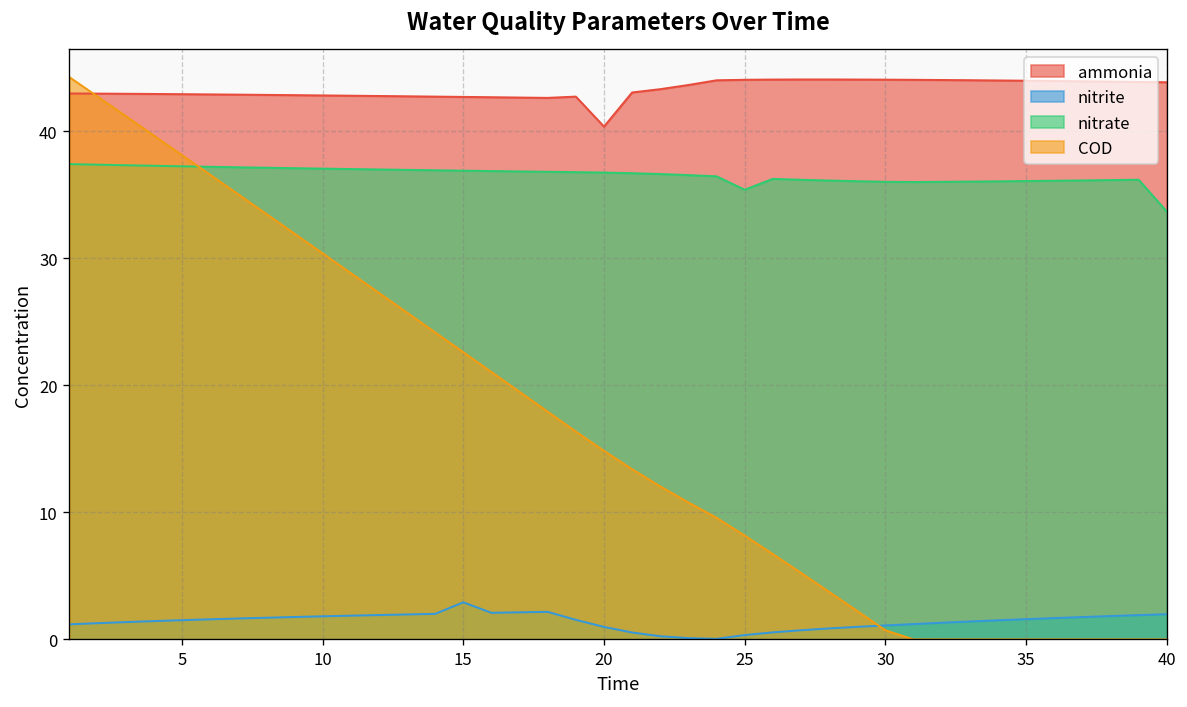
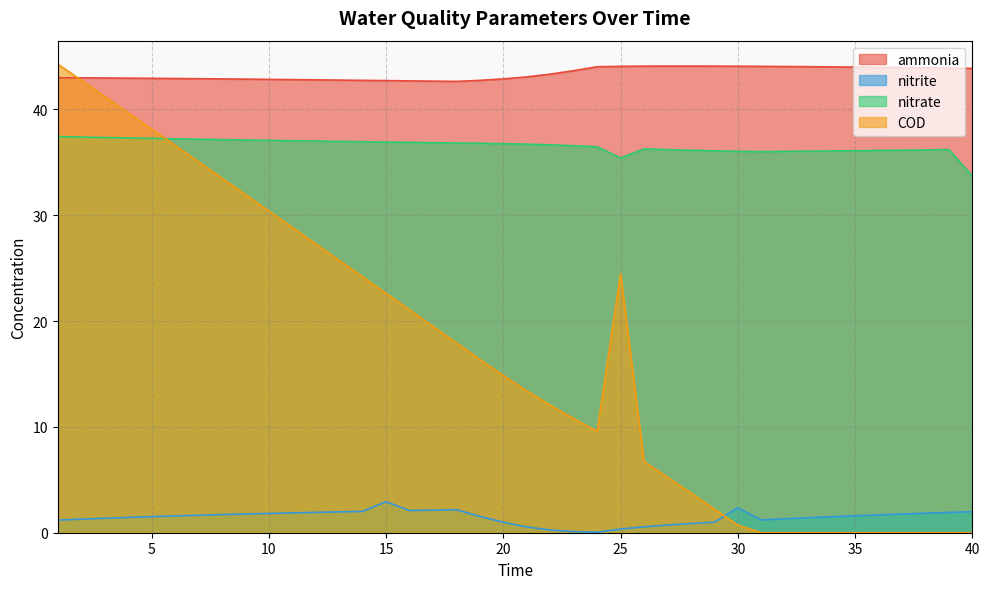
  {
    "ammonia": {
      "5": 42.9,
      "10": 42.8,
      "15": 42.7,
-     "20": 40.4,
+     "20": 42.9,
      "25": 44.1,
      "30": 44.1,
      "40": 43.9
    },
    "nitrite": {
      "5": 1.5,
      "10": 1.8,
      "15": 2.9,
      "20": 1.0,
      "25": 0.3,
-     "30": 1.1,
+     "30": 2.3,
      "35": 1.6,
      "40": 2.0
    },
    "nitrate": {
      "5": 37.2,
      "10": 37.1,
      "15": 36.9,
      "20": 36.8,
      "25": 35.4,
      "30": 36.0,
      "35": 36.1,
      "40": 33.7
    },
    "COD": {
      "5": 38.1,
      "10": 30.4,
      "15": 22.6,
      "20": 14.8,
-     "25": 8.2,
+     "25": 24.5,
      "30": 0.7,
      "35": 0.0,
      "40": 0.0
    }
  }
